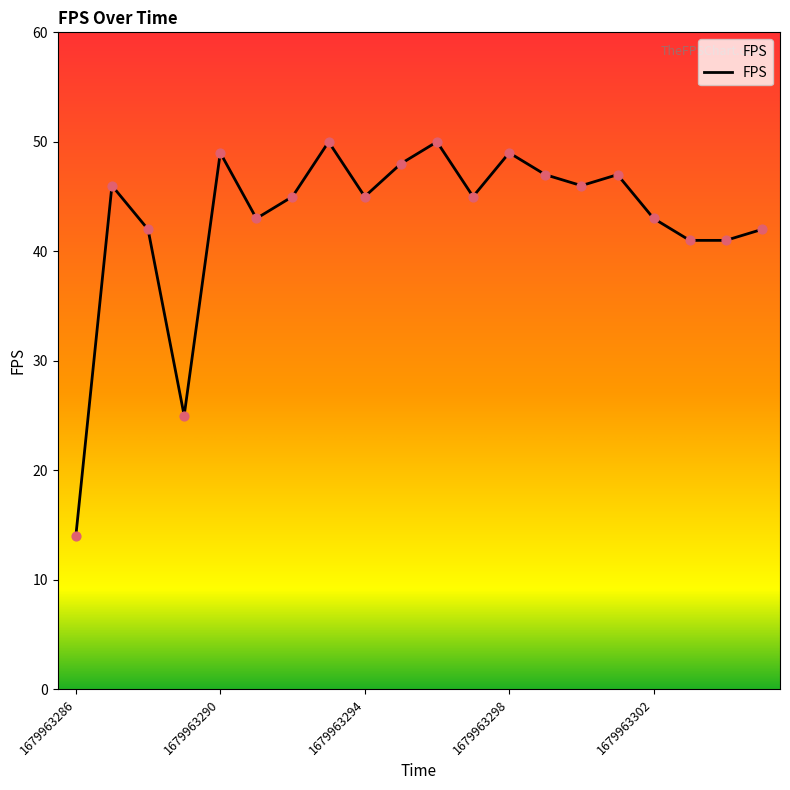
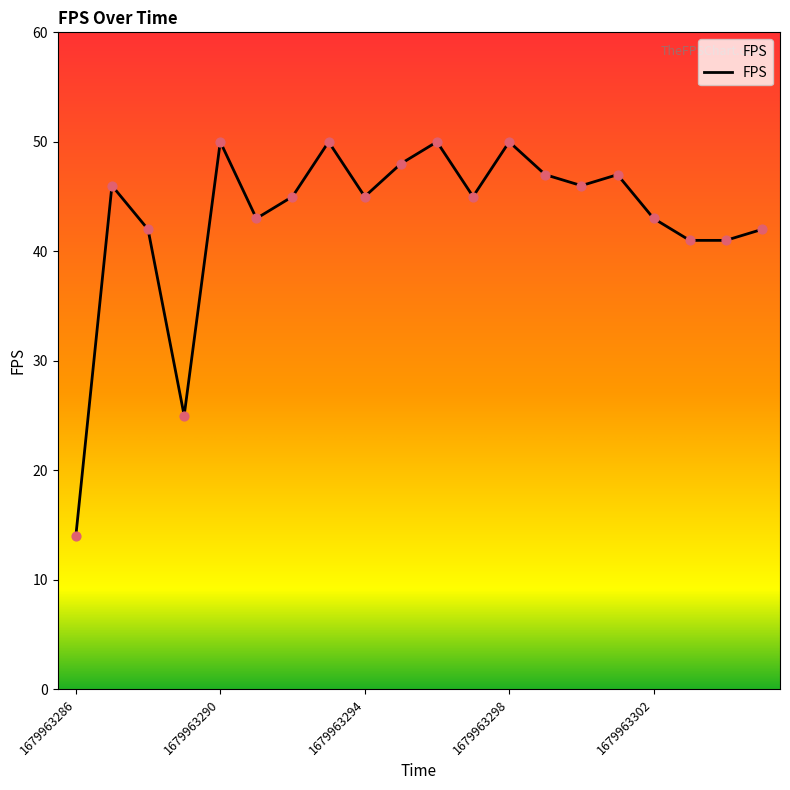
  {
    "1679963286": 14,
-   "1679963290": 49,
+   "1679963290": 50,
    "1679963294": 45,
-   "1679963298": 49,
+   "1679963298": 50,
    "1679963302": 43
  }
